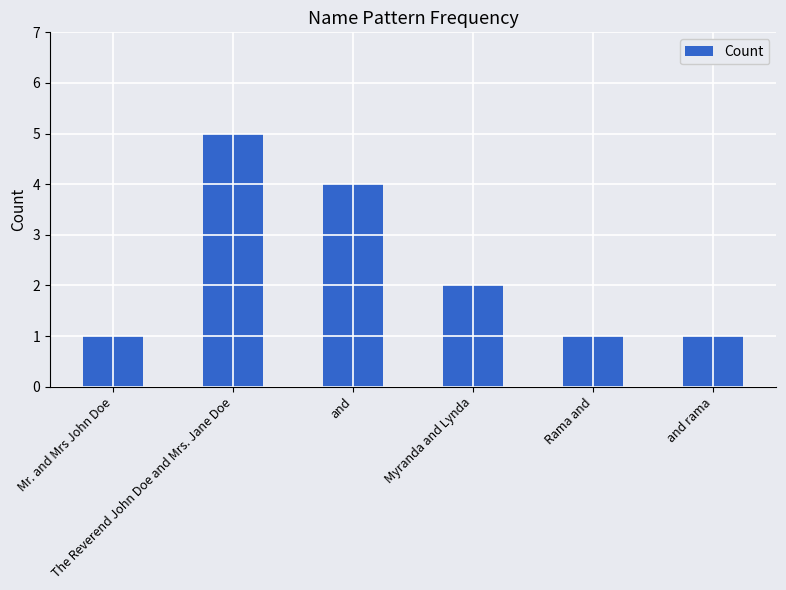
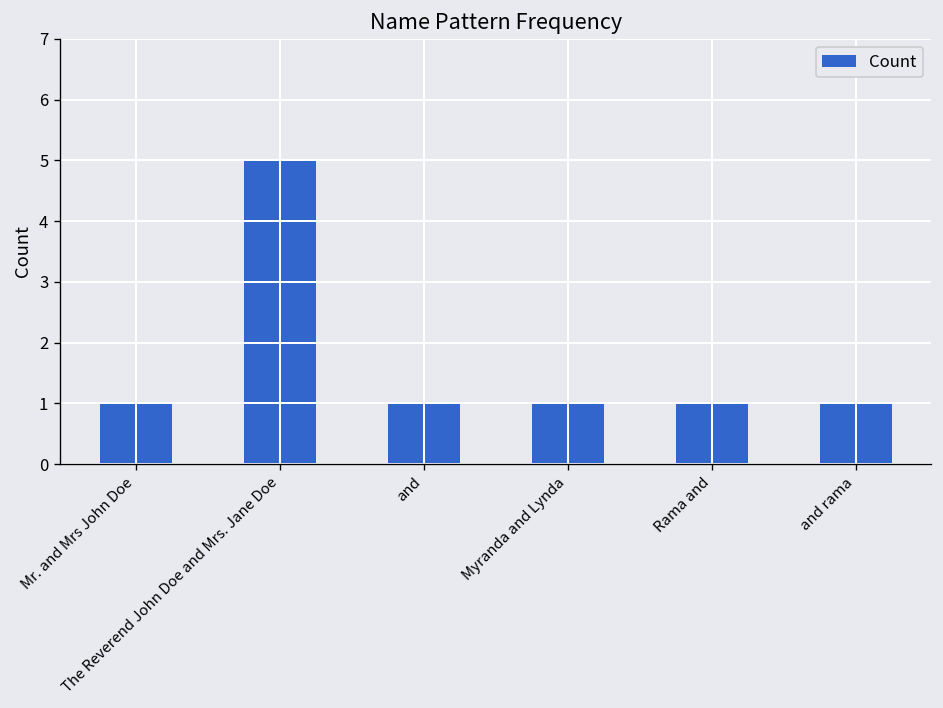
  {
    "Mr. and Mrs John Doe": 1,
    "The Reverend John Doe and Mrs. Jane Doe": 5,
-   "and": 4,
-   "Myranda and Lynda": 2,
+   "and": 1,
+   "Myranda and Lynda": 1,
    "Rama and": 1,
    "and rama": 1
  }
